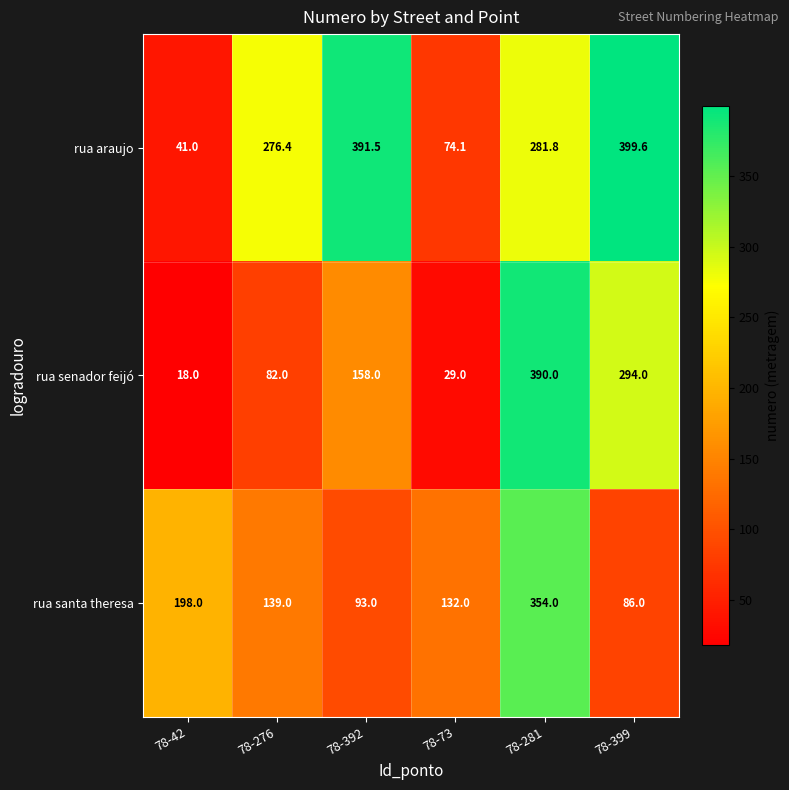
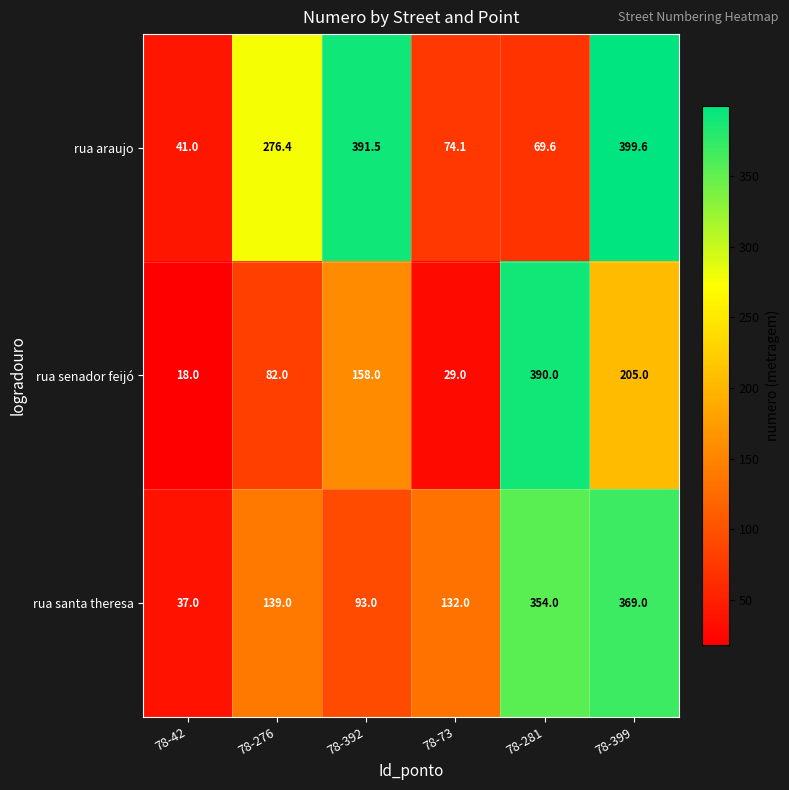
  {
    "rua araujo": {
      "78-42": 41.0,
      "78-276": 276.4,
      "78-392": 391.5,
      "78-73": 74.1,
-     "78-281": 281.8,
+     "78-281": 69.6,
      "78-399": 399.6
    },
    "rua senador feijó": {
      "78-42": 18.0,
      "78-276": 82.0,
      "78-392": 158.0,
      "78-73": 29.0,
      "78-281": 390.0,
-     "78-399": 294.0
+     "78-399": 205.0
    },
    "rua santa theresa": {
-     "78-42": 198.0,
+     "78-42": 37.0,
      "78-276": 139.0,
      "78-392": 93.0,
      "78-73": 132.0,
      "78-281": 354.0,
-     "78-399": 86.0
+     "78-399": 369.0
    }
  }
